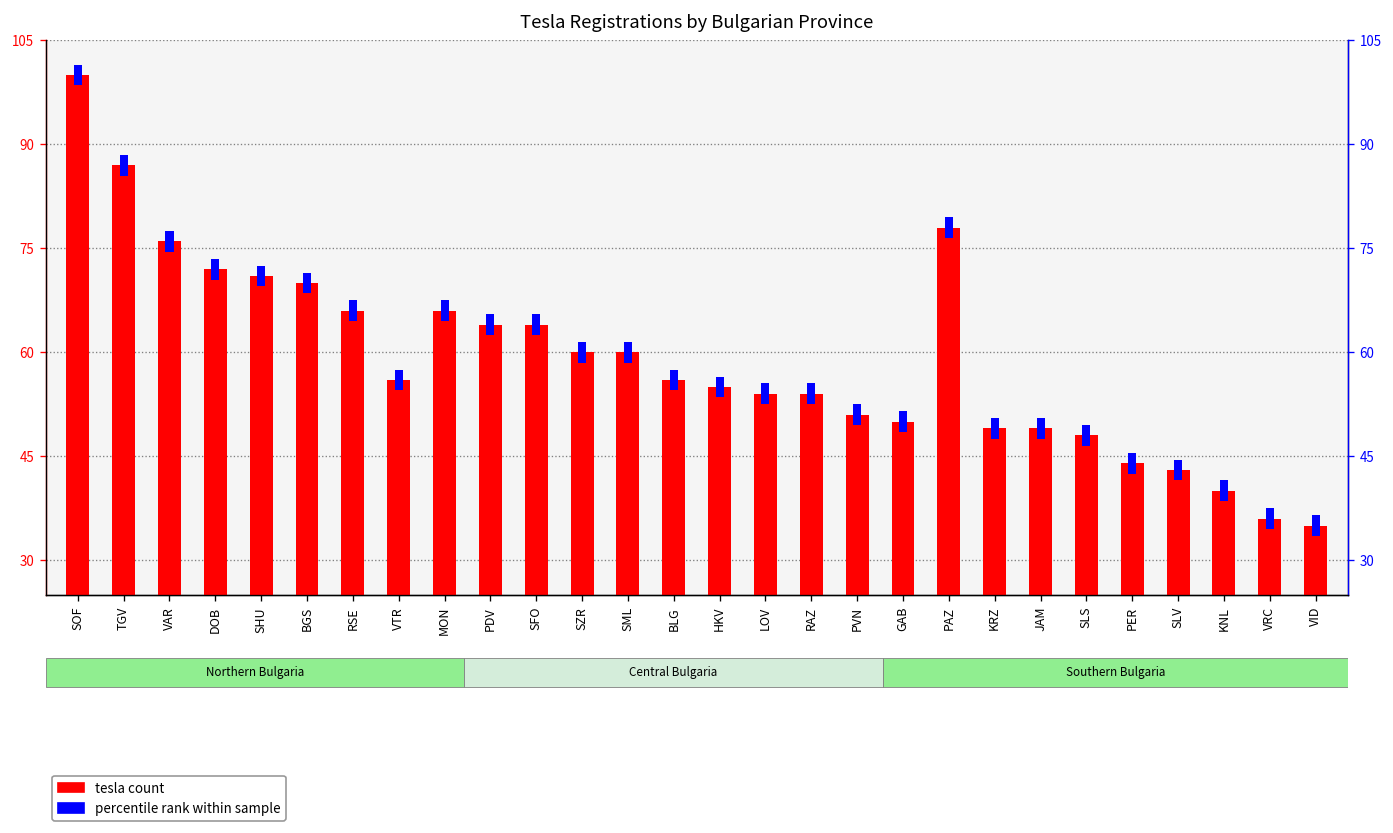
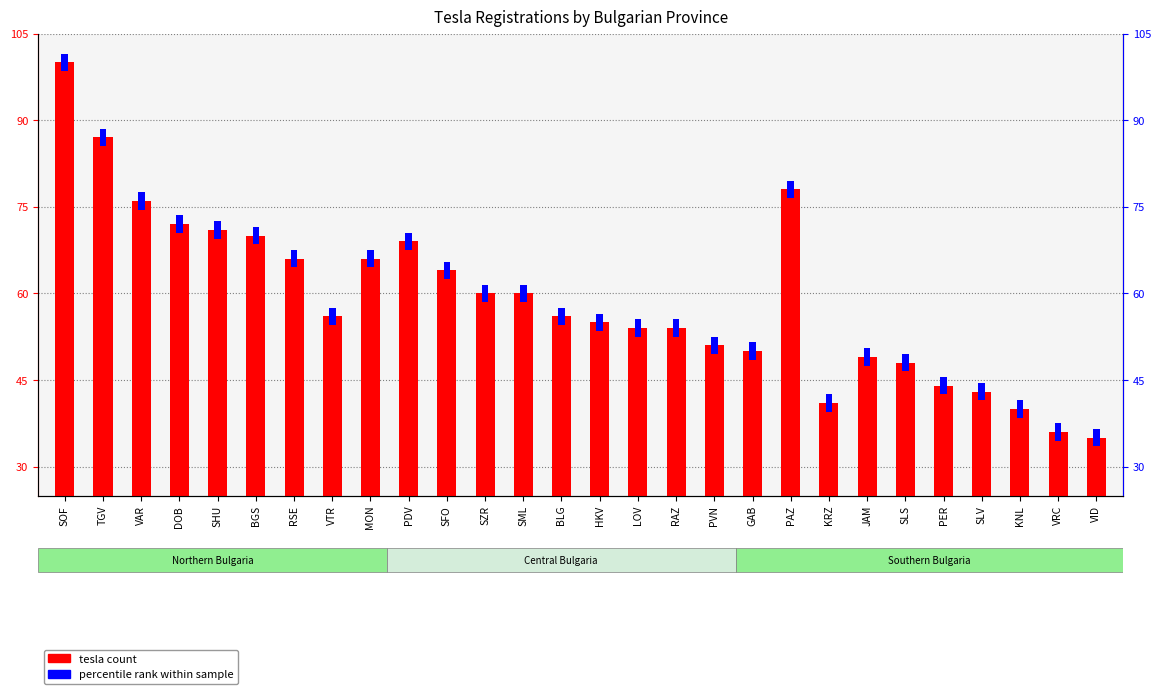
  {
    "tesla count": {
-     "PDV": 64,
-     "KRZ": 49
+     "PDV": 69,
+     "KRZ": 41
    }
  }
